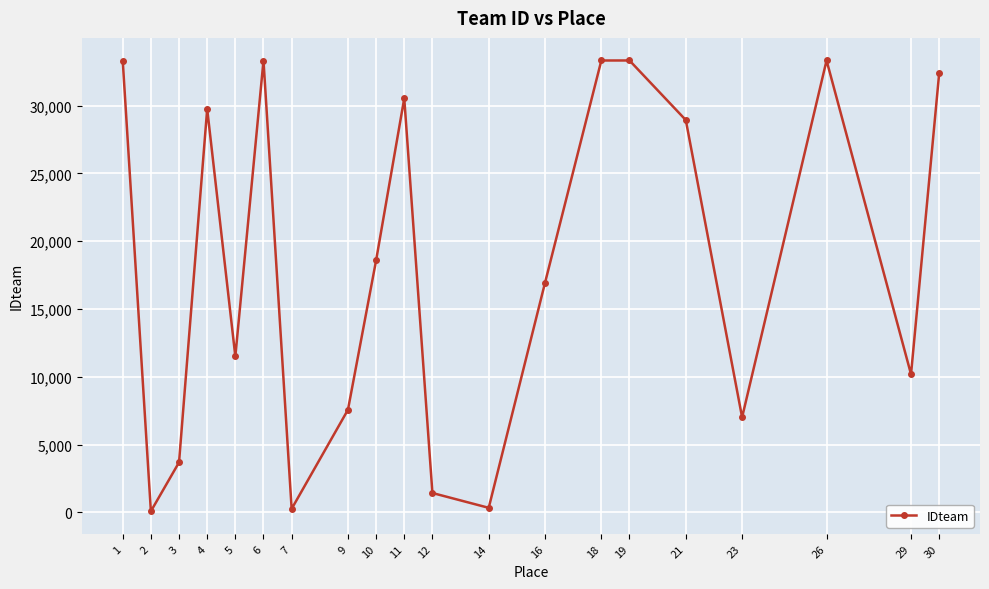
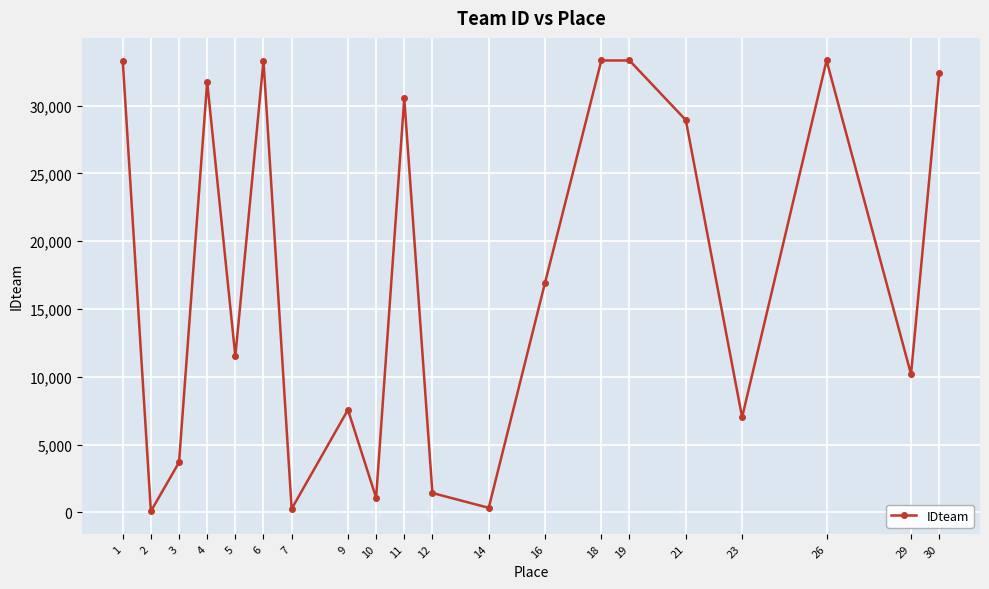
  {
    "1": "33,300",
    "2": "100",
    "3": "3,700",
-   "4": "29,700",
+   "4": "31,700",
    "5": "11,500",
    "6": "33,300",
    "7": "300",
    "9": "7,600",
-   "10": "18,600",
+   "10": "1,100",
    "11": "30,500",
    "12": "1,400",
    "14": "300",
    "16": "16,900",
    "18": "33,300",
    "19": "33,300",
    "21": "28,900",
    "23": "7,000",
    "26": "33,300",
    "29": "10,200",
    "30": "32,400"
  }
